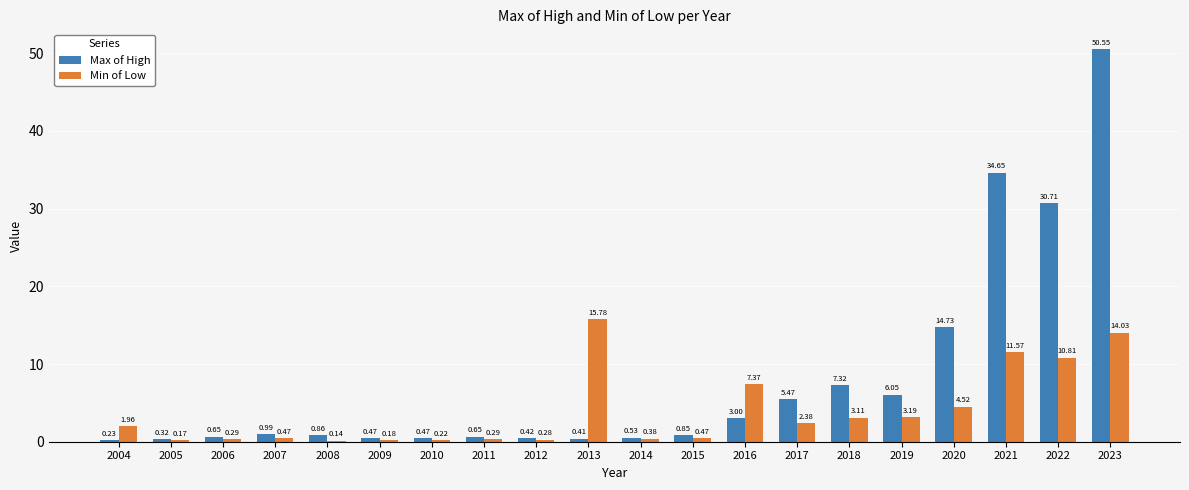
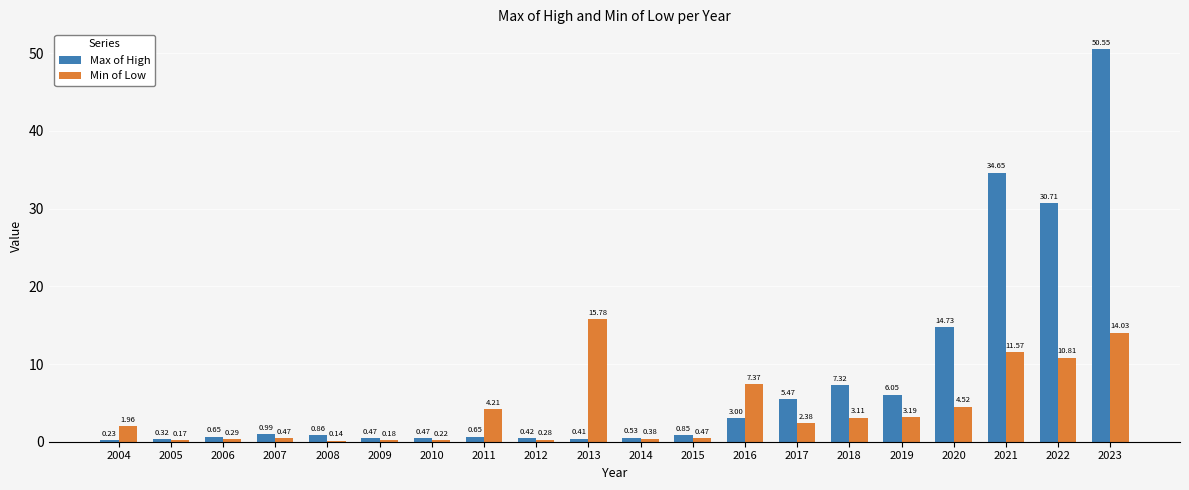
  {
    "Max of High": {
      "2004": 0.23,
      "2005": 0.32,
      "2006": 0.65,
      "2007": 0.99,
      "2008": 0.86,
      "2009": 0.47,
      "2010": 0.47,
      "2011": 0.65,
      "2012": 0.42,
      "2013": 0.41,
      "2014": 0.53,
      "2015": 0.85,
      "2016": 3.00,
      "2017": 5.47,
      "2018": 7.32,
      "2019": 6.05,
      "2020": 14.73,
      "2021": 34.65,
      "2022": 30.71,
      "2023": 50.55
    },
    "Min of Low": {
      "2004": 1.96,
      "2005": 0.17,
      "2006": 0.29,
      "2007": 0.47,
      "2008": 0.14,
      "2009": 0.18,
      "2010": 0.22,
-     "2011": 0.29,
+     "2011": 4.21,
      "2012": 0.28,
      "2013": 15.78,
      "2014": 0.38,
      "2015": 0.47,
      "2016": 7.37,
      "2017": 2.38,
      "2018": 3.11,
      "2019": 3.19,
      "2020": 4.52,
      "2021": 11.57,
      "2022": 10.81,
      "2023": 14.03
    }
  }
